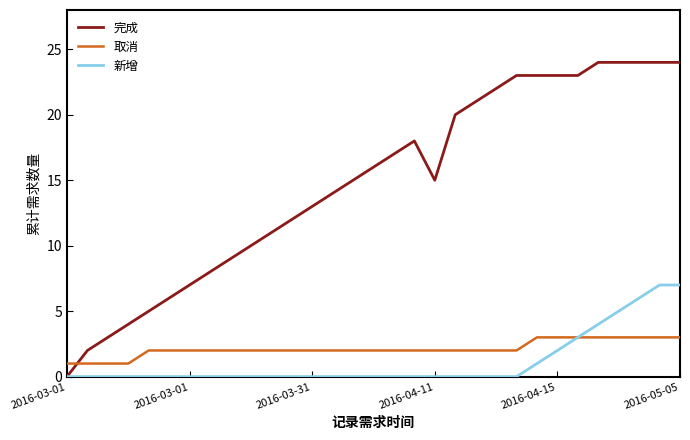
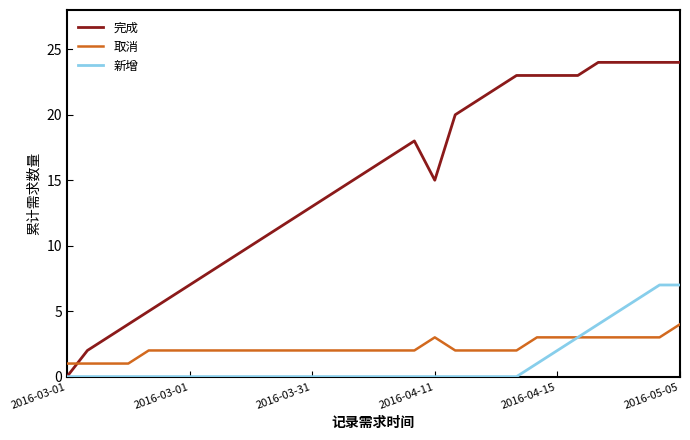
  {
    "完成": {
      "2016-04-11": 15,
      "2016-05-05": 24
    },
    "取消": {
-     "2016-04-11": 2,
-     "2016-05-05": 3
+     "2016-04-11": 3,
+     "2016-05-05": 4
    },
    "新增": {
      "2016-04-11": 0,
      "2016-05-05": 7
    }
  }
